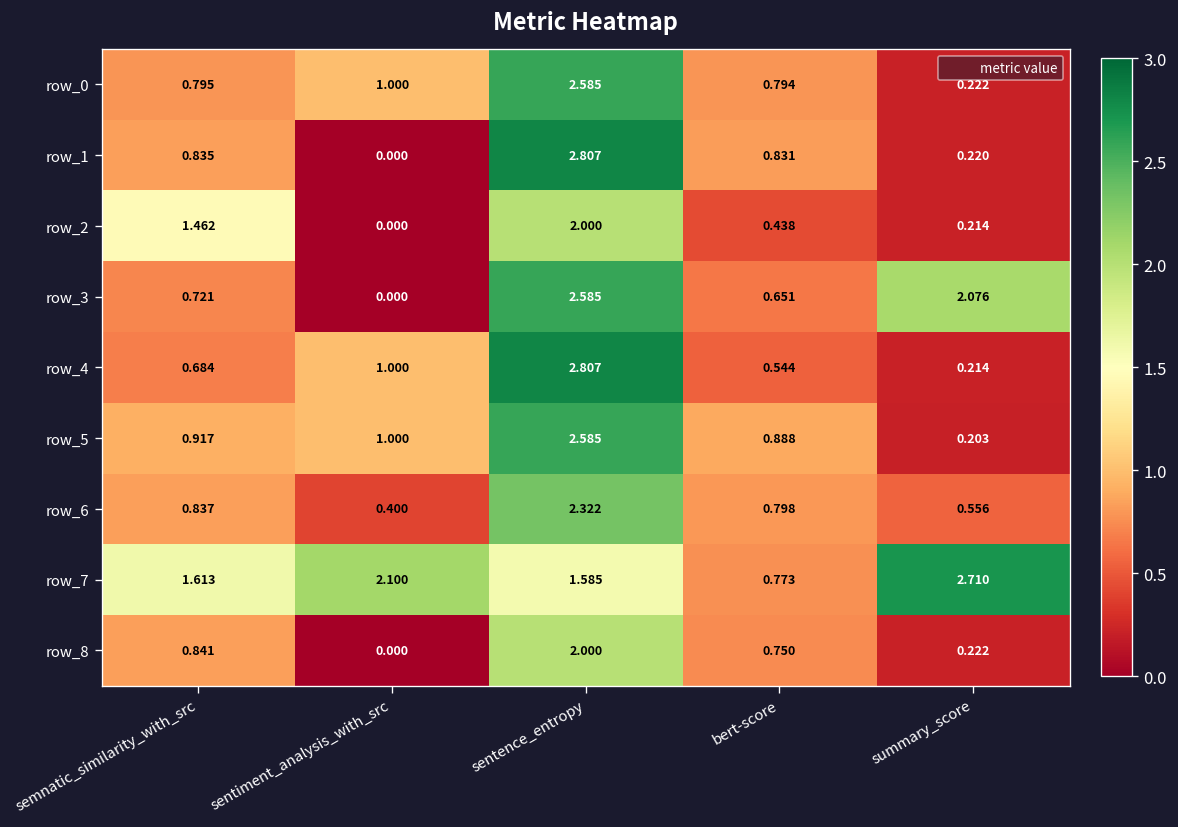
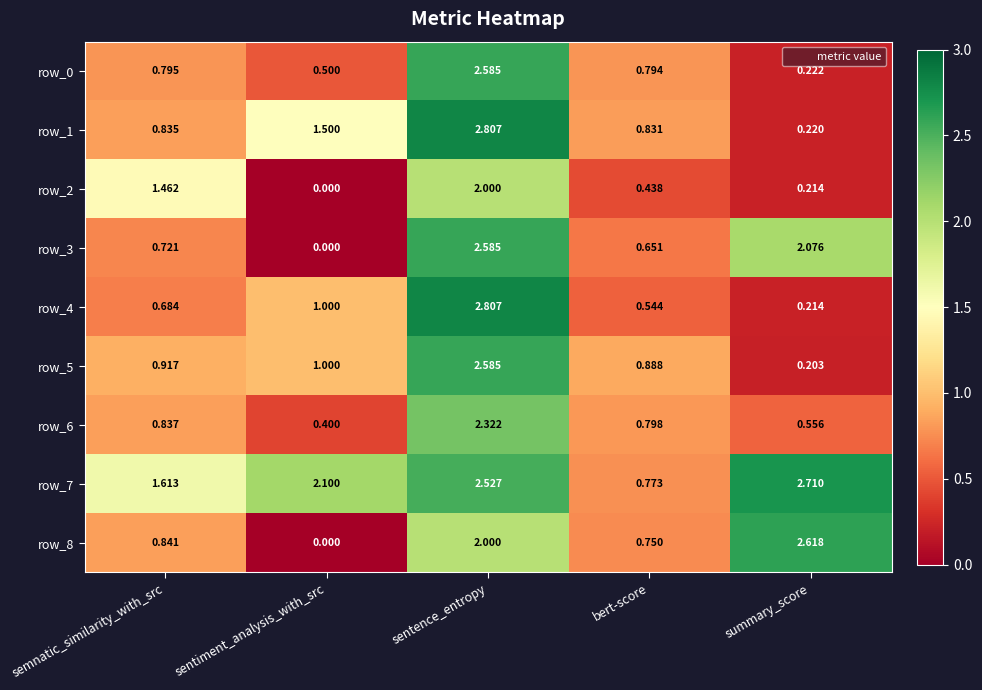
  {
    "row_0": {
      "semnatic_similarity_with_src": 0.795,
-     "sentiment_analysis_with_src": 1.000,
+     "sentiment_analysis_with_src": 0.500,
      "sentence_entropy": 2.585,
      "bert-score": 0.794,
      "summary_score": 0.222
    },
    "row_1": {
      "semnatic_similarity_with_src": 0.835,
-     "sentiment_analysis_with_src": 0.000,
+     "sentiment_analysis_with_src": 1.500,
      "sentence_entropy": 2.807,
      "bert-score": 0.831,
      "summary_score": 0.220
    },
    "row_2": {
      "semnatic_similarity_with_src": 1.462,
      "sentiment_analysis_with_src": 0.000,
      "sentence_entropy": 2.000,
      "bert-score": 0.438,
      "summary_score": 0.214
    },
    "row_3": {
      "semnatic_similarity_with_src": 0.721,
      "sentiment_analysis_with_src": 0.000,
      "sentence_entropy": 2.585,
      "bert-score": 0.651,
      "summary_score": 2.076
    },
    "row_4": {
      "semnatic_similarity_with_src": 0.684,
      "sentiment_analysis_with_src": 1.000,
      "sentence_entropy": 2.807,
      "bert-score": 0.544,
      "summary_score": 0.214
    },
    "row_5": {
      "semnatic_similarity_with_src": 0.917,
      "sentiment_analysis_with_src": 1.000,
      "sentence_entropy": 2.585,
      "bert-score": 0.888,
      "summary_score": 0.203
    },
    "row_6": {
      "semnatic_similarity_with_src": 0.837,
      "sentiment_analysis_with_src": 0.400,
      "sentence_entropy": 2.322,
      "bert-score": 0.798,
      "summary_score": 0.556
    },
    "row_7": {
      "semnatic_similarity_with_src": 1.613,
      "sentiment_analysis_with_src": 2.100,
-     "sentence_entropy": 1.585,
+     "sentence_entropy": 2.527,
      "bert-score": 0.773,
      "summary_score": 2.710
    },
    "row_8": {
      "semnatic_similarity_with_src": 0.841,
      "sentiment_analysis_with_src": 0.000,
      "sentence_entropy": 2.000,
      "bert-score": 0.750,
-     "summary_score": 0.222
+     "summary_score": 2.618
    }
  }
